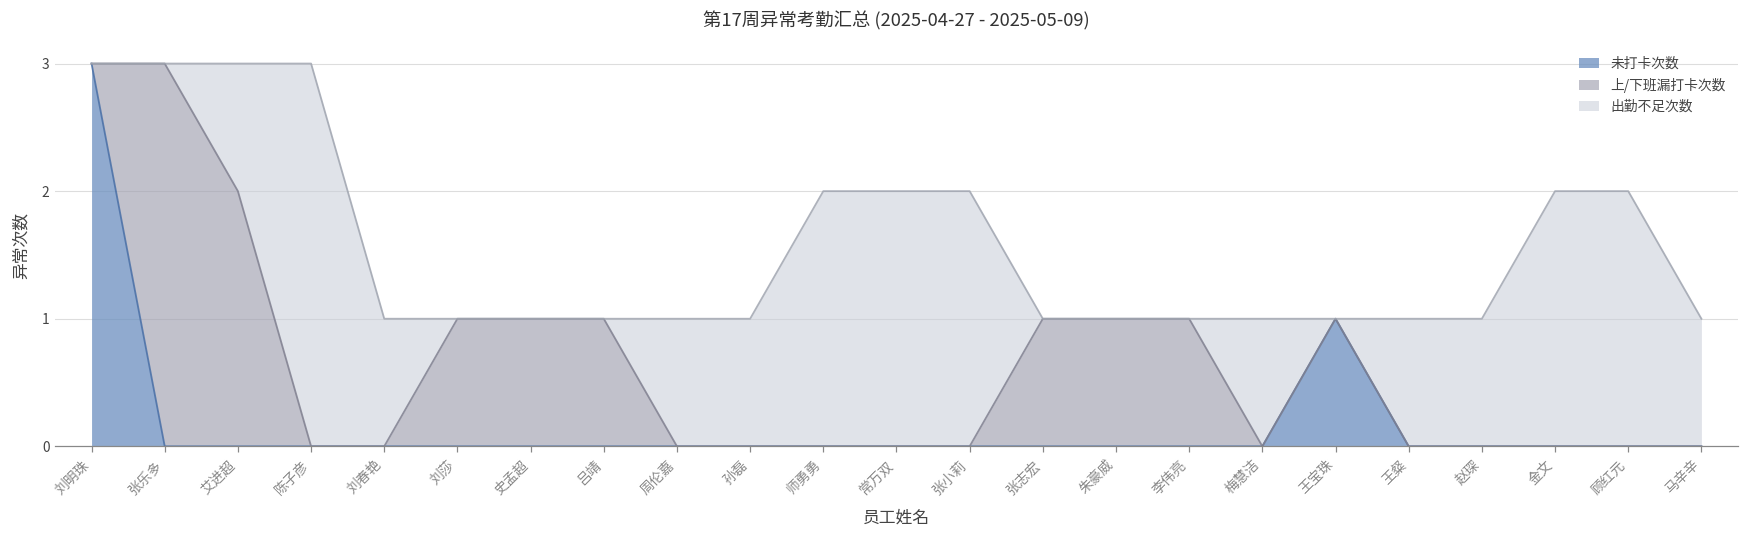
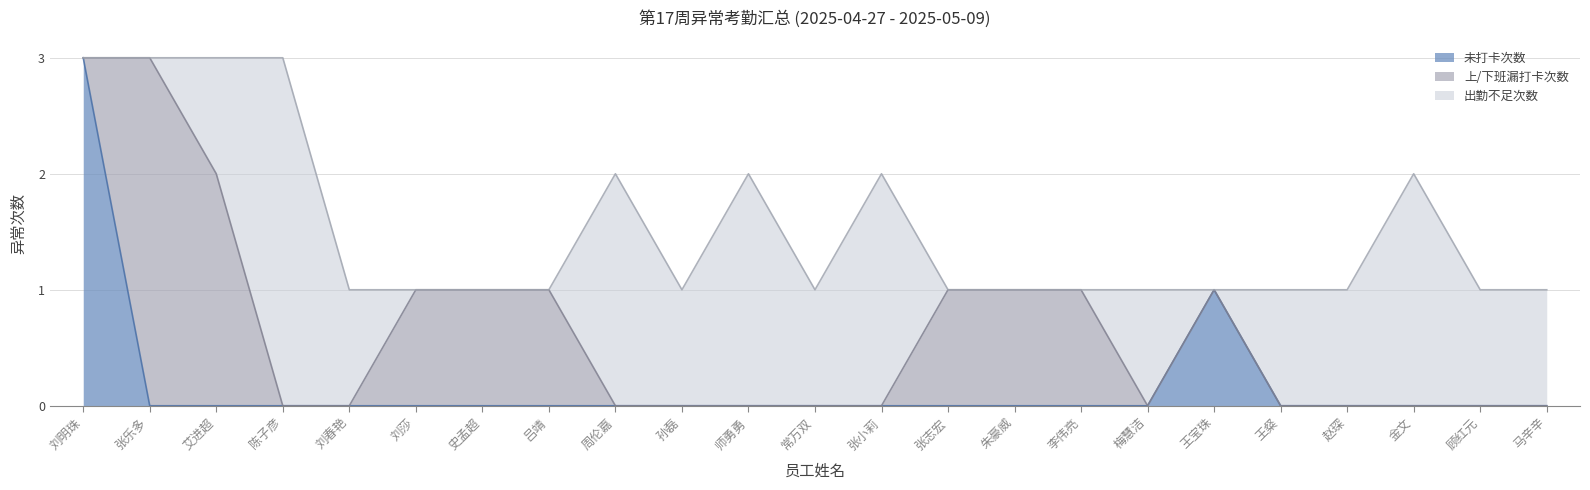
  {
    "出勤不足次数": {
      "艾进超": 3,
      "陈子彦": 3,
      "刘春艳": 1,
-     "周伦嘉": 1,
+     "周伦嘉": 2,
      "孙磊": 1,
      "师勇勇": 2,
-     "常万双": 2,
+     "常万双": 1,
      "张小莉": 2,
      "梅慧洁": 1,
      "王粲": 1,
      "赵琛": 1,
      "金文": 2,
-     "顾红元": 2,
+     "顾红元": 1,
      "马辛辛": 1
    }
  }
